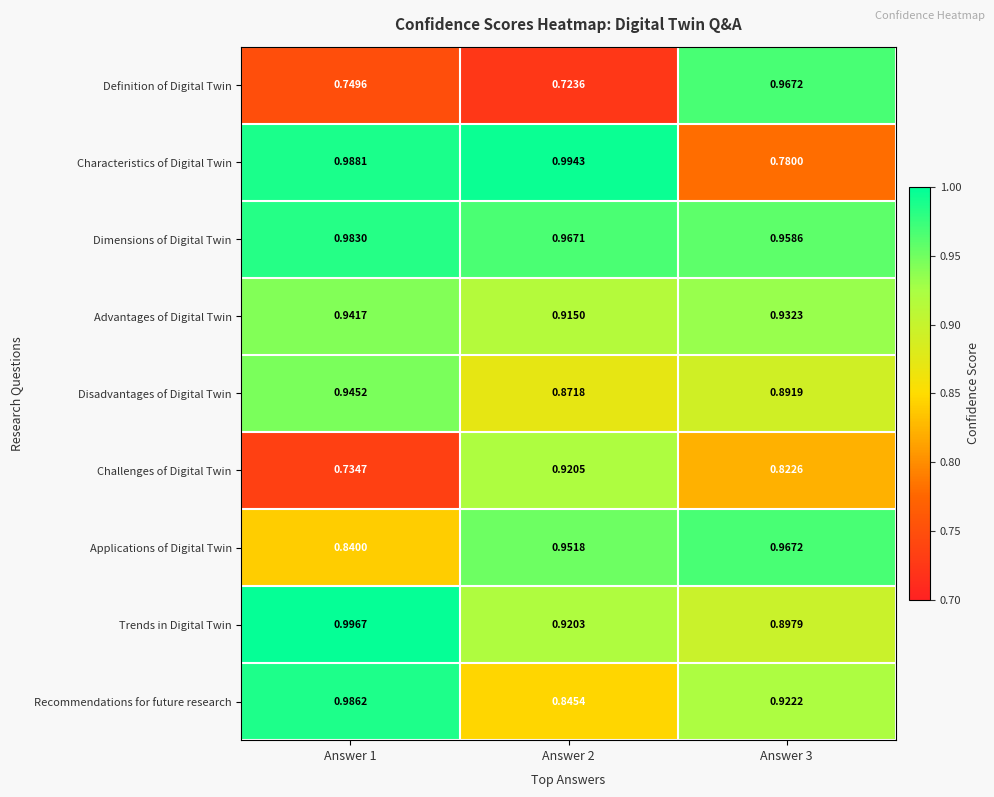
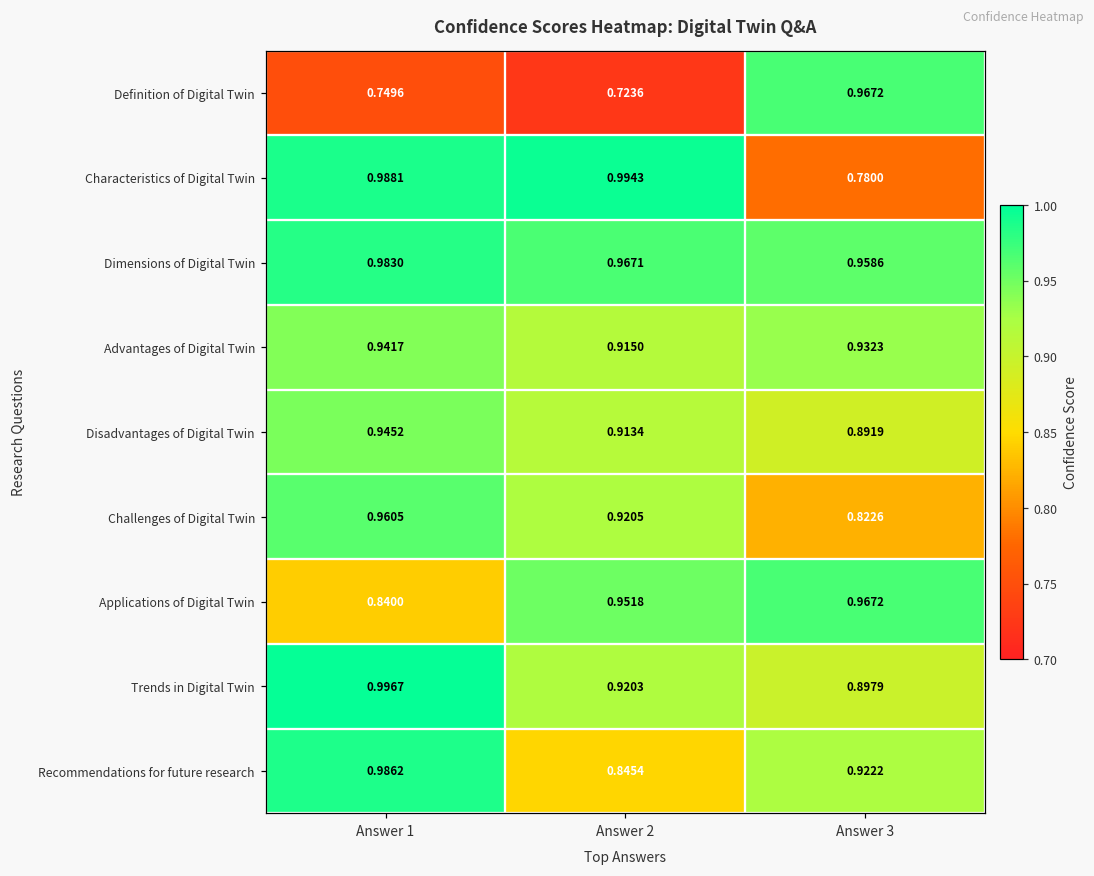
  {
    "Definition of Digital Twin": {
      "Answer 1": 0.7496,
      "Answer 2": 0.7236,
      "Answer 3": 0.9672
    },
    "Characteristics of Digital Twin": {
      "Answer 1": 0.9881,
      "Answer 2": 0.9943,
      "Answer 3": 0.7800
    },
    "Dimensions of Digital Twin": {
      "Answer 1": 0.9830,
      "Answer 2": 0.9671,
      "Answer 3": 0.9586
    },
    "Advantages of Digital Twin": {
      "Answer 1": 0.9417,
      "Answer 2": 0.9150,
      "Answer 3": 0.9323
    },
    "Disadvantages of Digital Twin": {
      "Answer 1": 0.9452,
-     "Answer 2": 0.8718,
+     "Answer 2": 0.9134,
      "Answer 3": 0.8919
    },
    "Challenges of Digital Twin": {
-     "Answer 1": 0.7347,
+     "Answer 1": 0.9605,
      "Answer 2": 0.9205,
      "Answer 3": 0.8226
    },
    "Applications of Digital Twin": {
      "Answer 1": 0.8400,
      "Answer 2": 0.9518,
      "Answer 3": 0.9672
    },
    "Trends in Digital Twin": {
      "Answer 1": 0.9967,
      "Answer 2": 0.9203,
      "Answer 3": 0.8979
    },
    "Recommendations for future research": {
      "Answer 1": 0.9862,
      "Answer 2": 0.8454,
      "Answer 3": 0.9222
    }
  }
